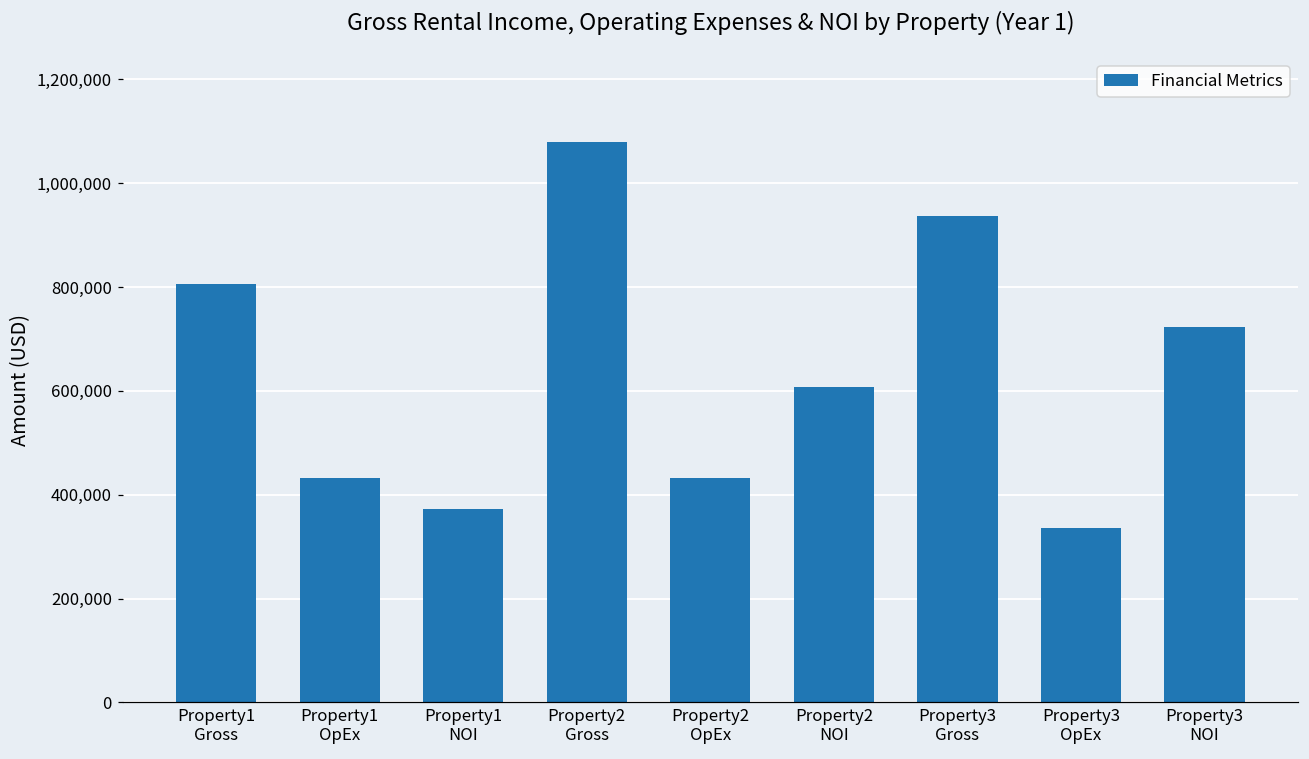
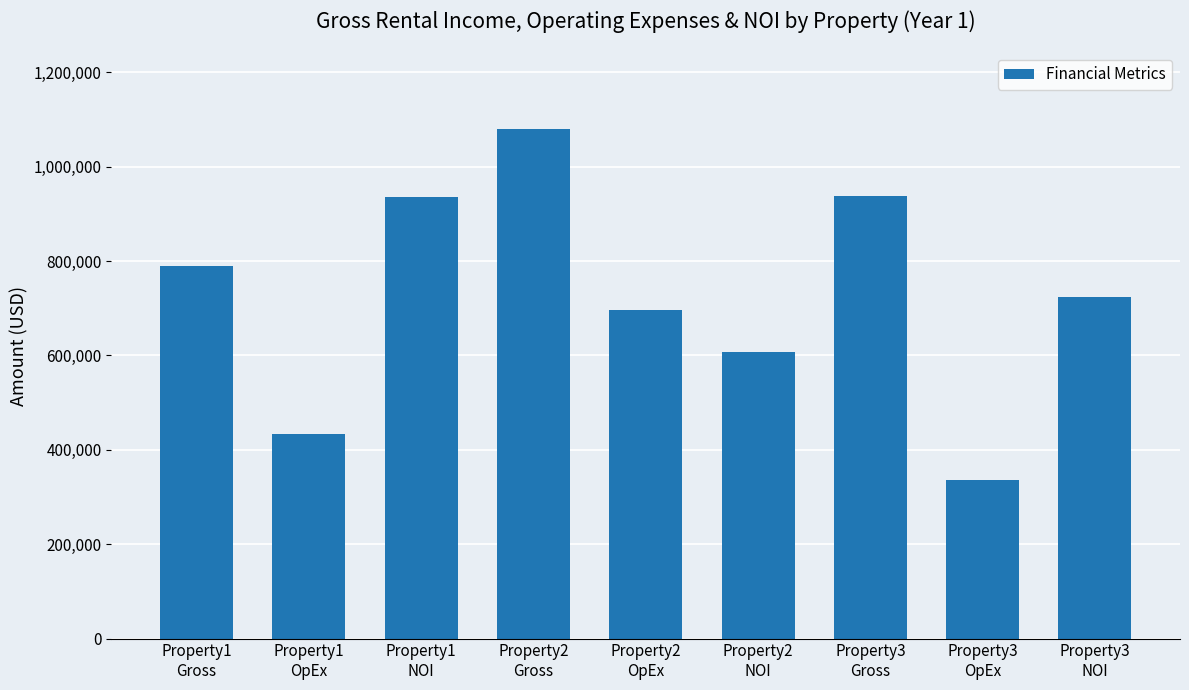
  {
-   "Property1 Gross": "810,000",
+   "Property1 Gross": "790,000",
    "Property1 OpEx": "430,000",
-   "Property1 NOI": "370,000",
+   "Property1 NOI": "930,000",
    "Property2 Gross": "1,080,000",
-   "Property2 OpEx": "430,000",
+   "Property2 OpEx": "700,000",
    "Property2 NOI": "610,000",
    "Property3 Gross": "940,000",
    "Property3 OpEx": "340,000",
    "Property3 NOI": "720,000"
  }
